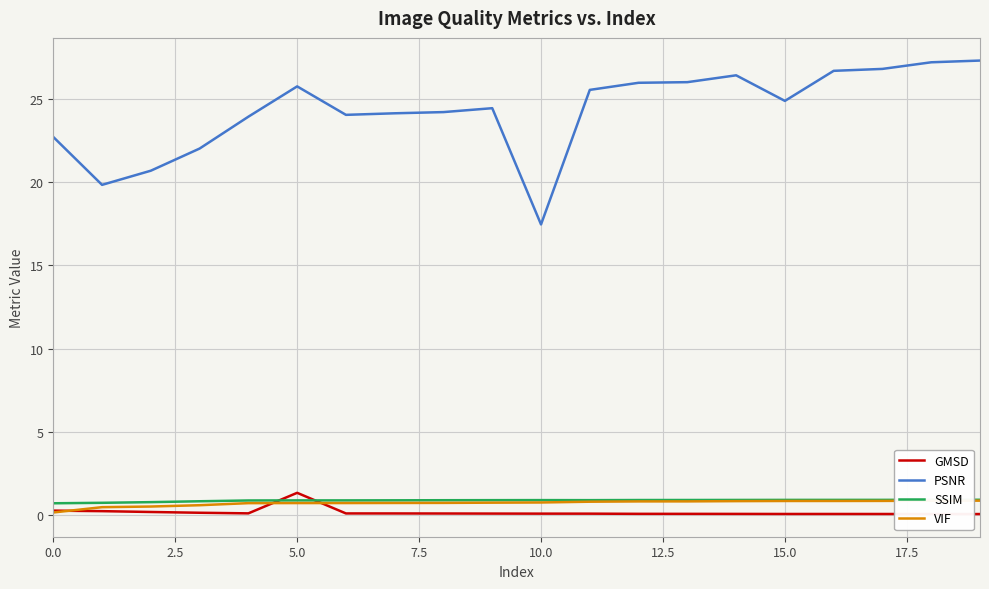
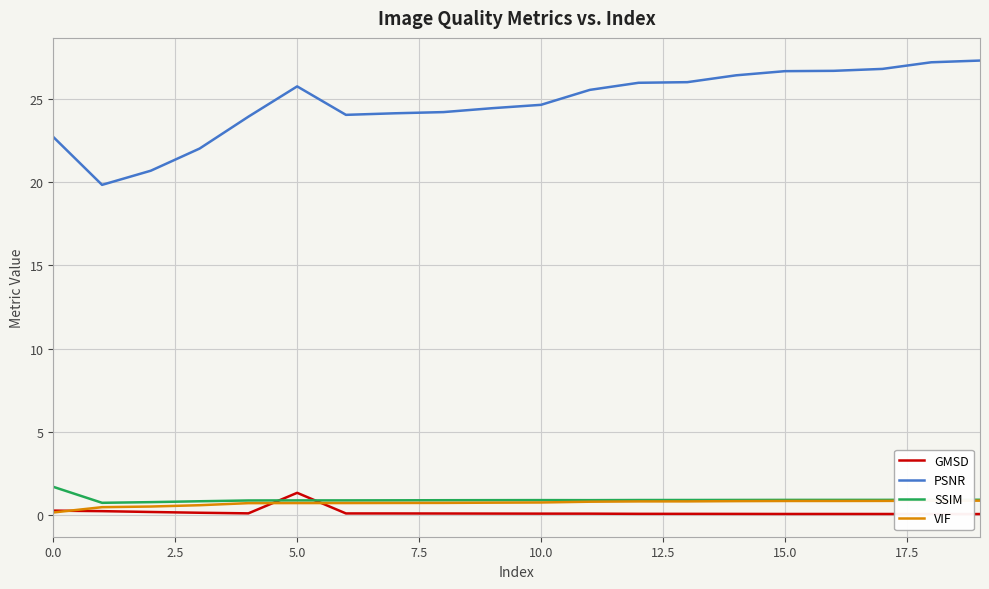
  {
    "GMSD": {
      "5.0": 1.3,
      "10.0": 0.1,
      "15.0": 0.1
    },
    "PSNR": {
      "0.0": 22.7,
      "5.0": 25.8,
-     "10.0": 17.5,
-     "15.0": 24.9
+     "10.0": 24.7,
+     "15.0": 26.7
    },
    "SSIM": {
-     "0.0": 0.7,
+     "0.0": 1.7,
      "5.0": 0.9
    },
    "VIF": {
      "5.0": 0.7
    }
  }
